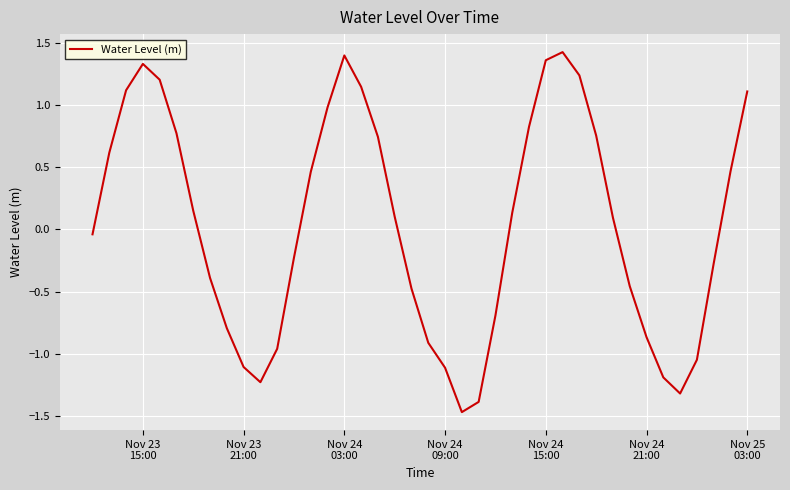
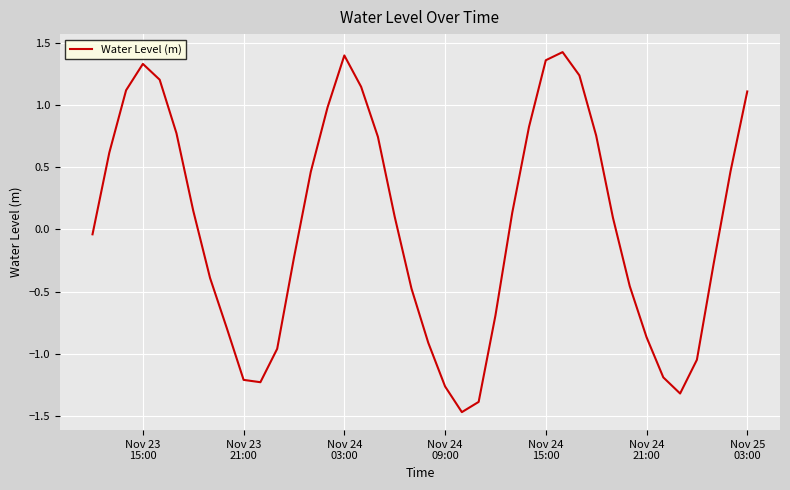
  {
    "Nov 23 15:00": 1.33,
-   "Nov 23 21:00": -1.11,
+   "Nov 23 21:00": -1.21,
    "Nov 24 03:00": 1.40,
-   "Nov 24 09:00": -1.11,
+   "Nov 24 09:00": -1.26,
    "Nov 24 15:00": 1.36,
    "Nov 24 21:00": -0.87,
    "Nov 25 03:00": 1.11
  }
